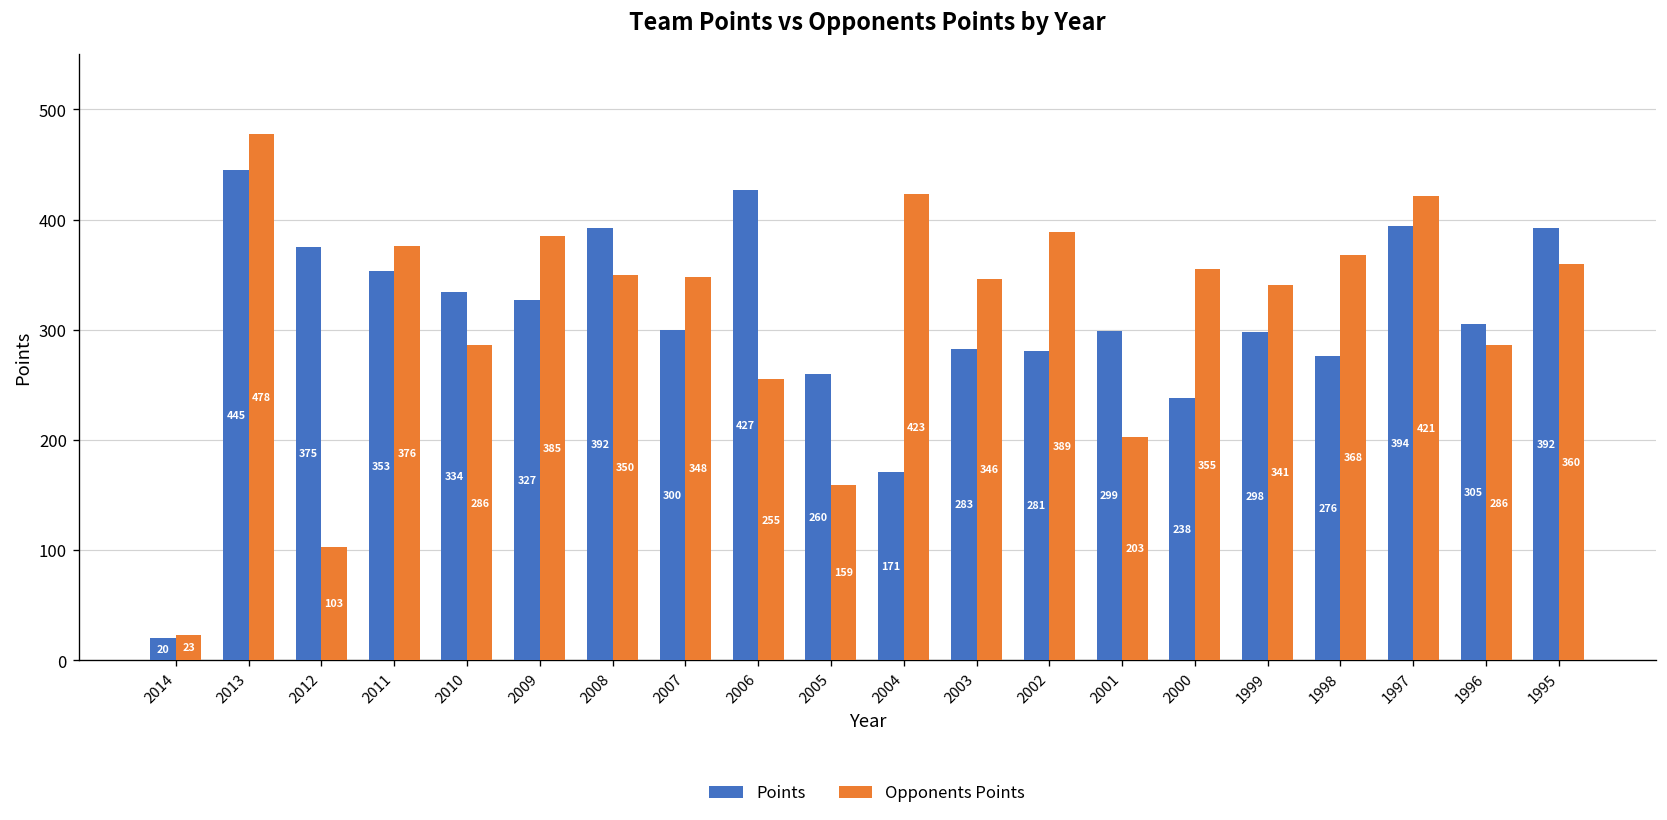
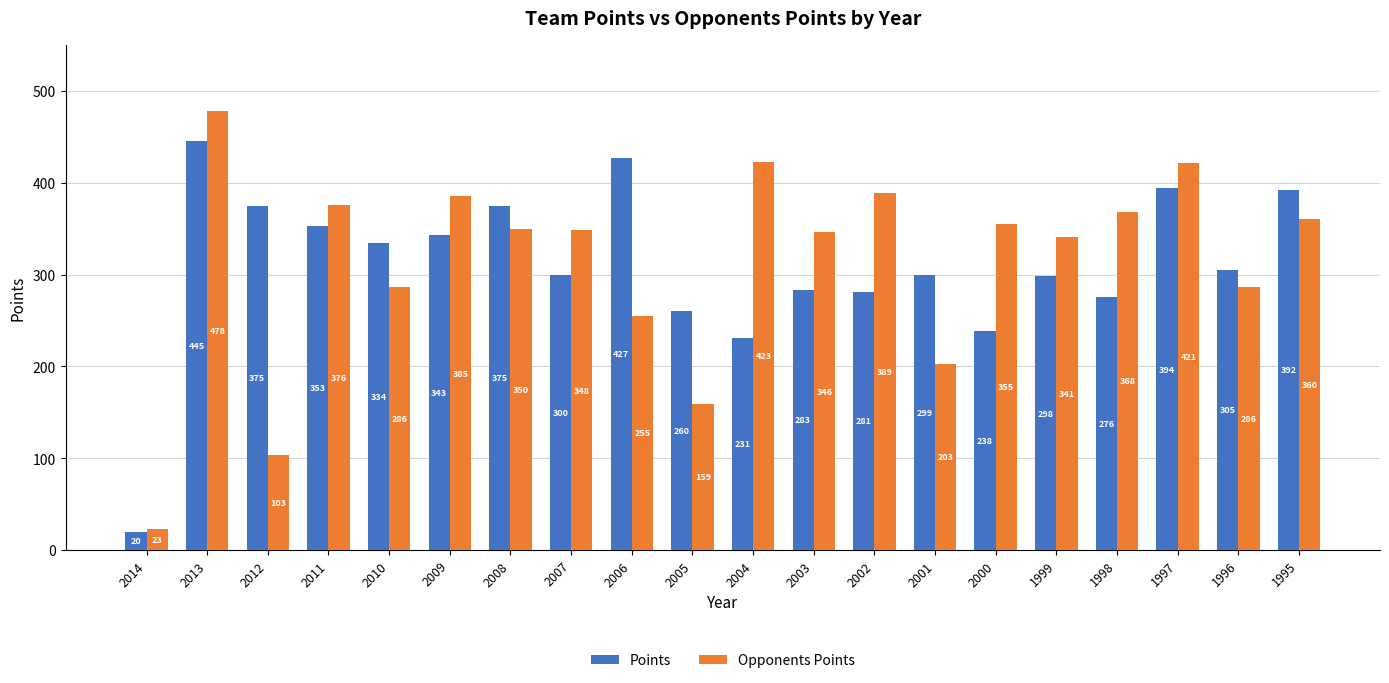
  {
    "Points": {
      "2014": 20,
      "2013": 445,
      "2012": 375,
      "2011": 353,
      "2010": 334,
-     "2009": 327,
-     "2008": 392,
+     "2009": 343,
+     "2008": 375,
      "2007": 300,
      "2006": 427,
      "2005": 260,
-     "2004": 171,
+     "2004": 231,
      "2003": 283,
      "2002": 281,
      "2001": 299,
      "2000": 238,
      "1999": 298,
      "1998": 276,
      "1997": 394,
      "1996": 305,
      "1995": 392
    },
    "Opponents Points": {
      "2014": 23,
      "2013": 478,
      "2012": 103,
      "2011": 376,
      "2010": 286,
      "2009": 385,
      "2008": 350,
      "2007": 348,
      "2006": 255,
      "2005": 159,
      "2004": 423,
      "2003": 346,
      "2002": 389,
      "2001": 203,
      "2000": 355,
      "1999": 341,
      "1998": 368,
      "1997": 421,
      "1996": 286,
      "1995": 360
    }
  }
